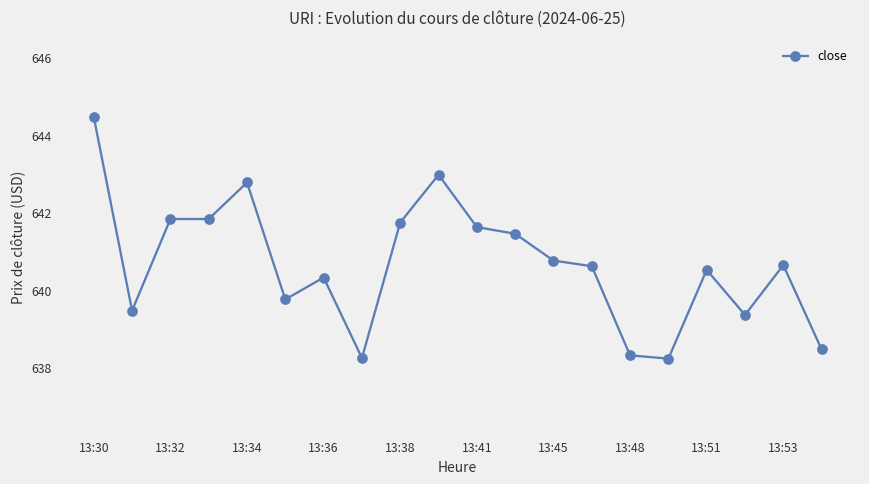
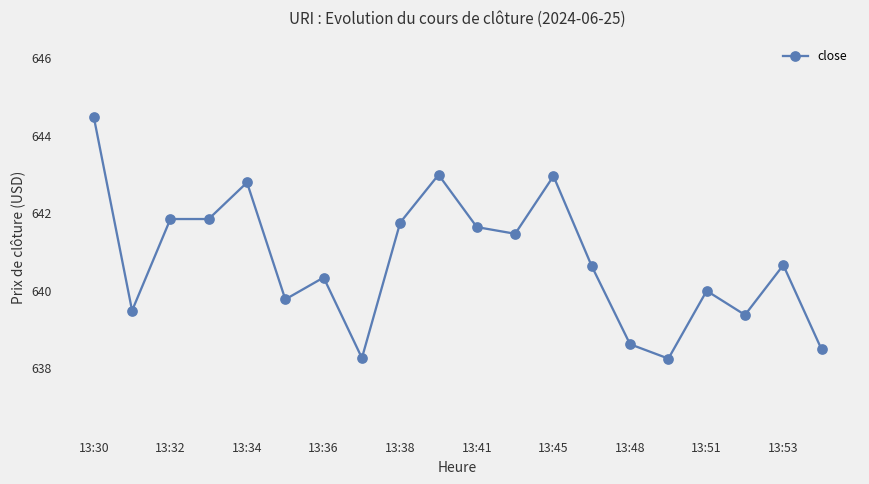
  {
    "13:30": 644.5,
    "13:32": 641.8,
    "13:34": 642.8,
    "13:36": 640.3,
    "13:38": 641.8,
    "13:41": 641.6,
-   "13:45": 640.8,
-   "13:48": 638.3,
-   "13:51": 640.5,
+   "13:45": 643.0,
+   "13:48": 638.6,
+   "13:51": 640.0,
    "13:53": 640.7
  }
